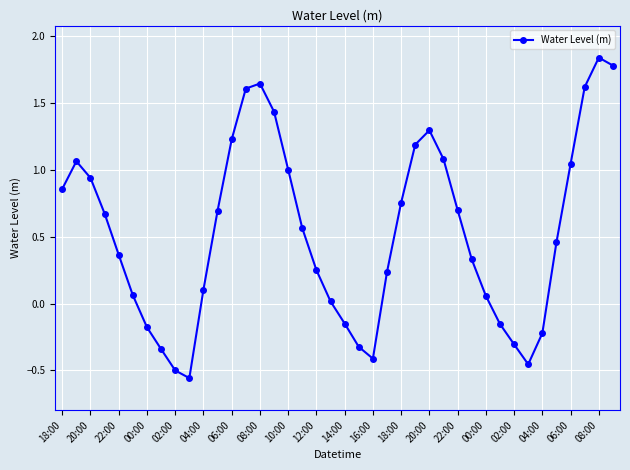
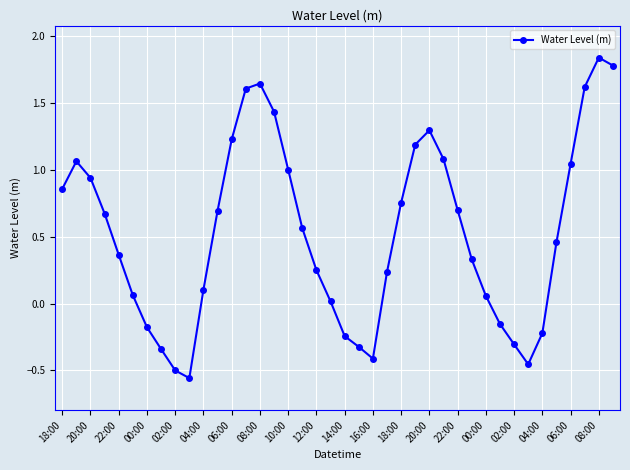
  {
    "10:00": 1.00,
    "12:00": 0.25,
-   "14:00": -0.15,
+   "14:00": -0.24,
    "16:00": -0.41
  }
